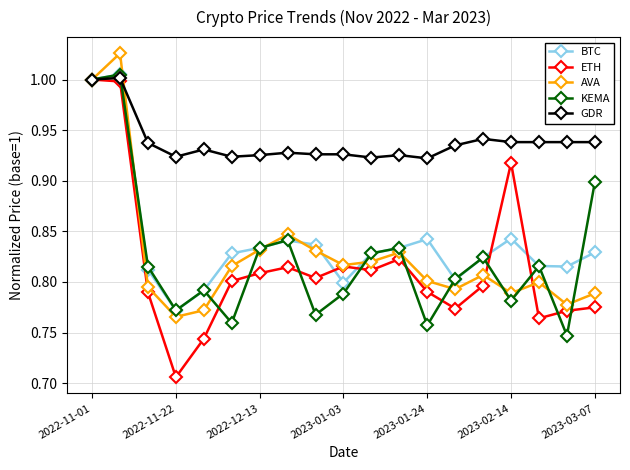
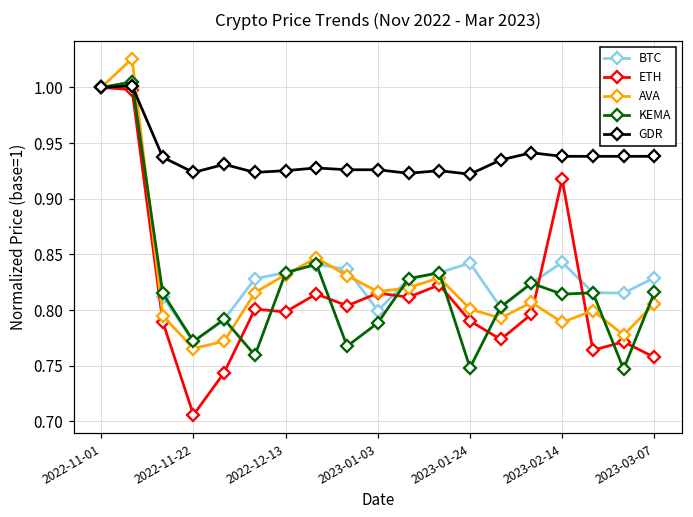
  {
    "BTC": {
      "2023-01-03": 0.799,
      "2023-01-24": 0.842,
      "2023-02-14": 0.843,
      "2023-03-07": 0.829
    },
    "ETH": {
      "2022-11-22": 0.706,
-     "2022-12-13": 0.809,
+     "2022-12-13": 0.798,
      "2023-01-24": 0.790,
      "2023-02-14": 0.918,
-     "2023-03-07": 0.775
+     "2023-03-07": 0.758
    },
    "AVA": {
      "2022-11-22": 0.766,
      "2023-01-24": 0.801,
      "2023-02-14": 0.789,
-     "2023-03-07": 0.789
+     "2023-03-07": 0.806
    },
    "KEMA": {
      "2023-01-03": 0.789,
-     "2023-01-24": 0.757,
-     "2023-02-14": 0.782,
-     "2023-03-07": 0.899
+     "2023-01-24": 0.748,
+     "2023-02-14": 0.814,
+     "2023-03-07": 0.816
    },
    "GDR": {
      "2022-11-22": 0.924,
      "2022-12-13": 0.925,
      "2023-01-03": 0.926,
      "2023-01-24": 0.922,
      "2023-02-14": 0.938,
      "2023-03-07": 0.938
    }
  }
